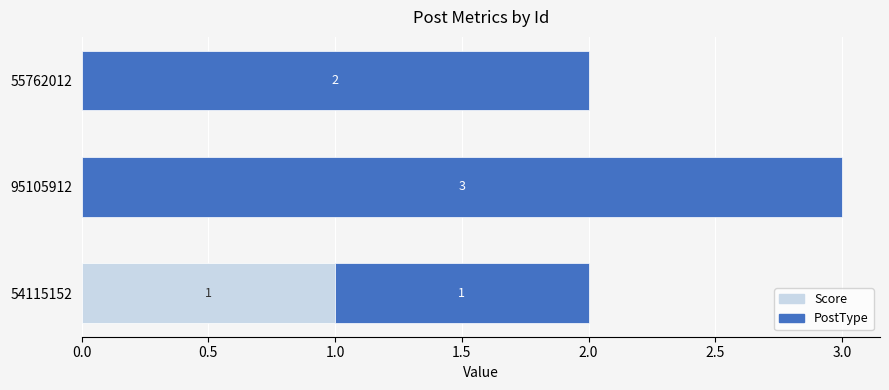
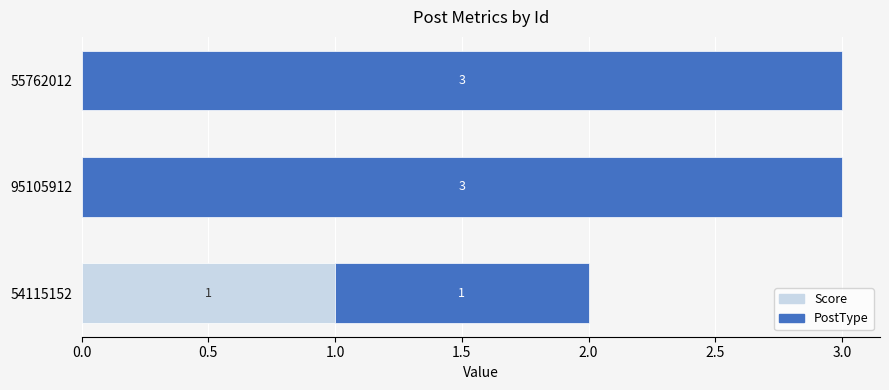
  {
    "Score": {
      "54115152": 1
    },
    "PostType": {
-     "55762012": 2,
+     "55762012": 3,
      "95105912": 3,
      "54115152": 1
    }
  }
